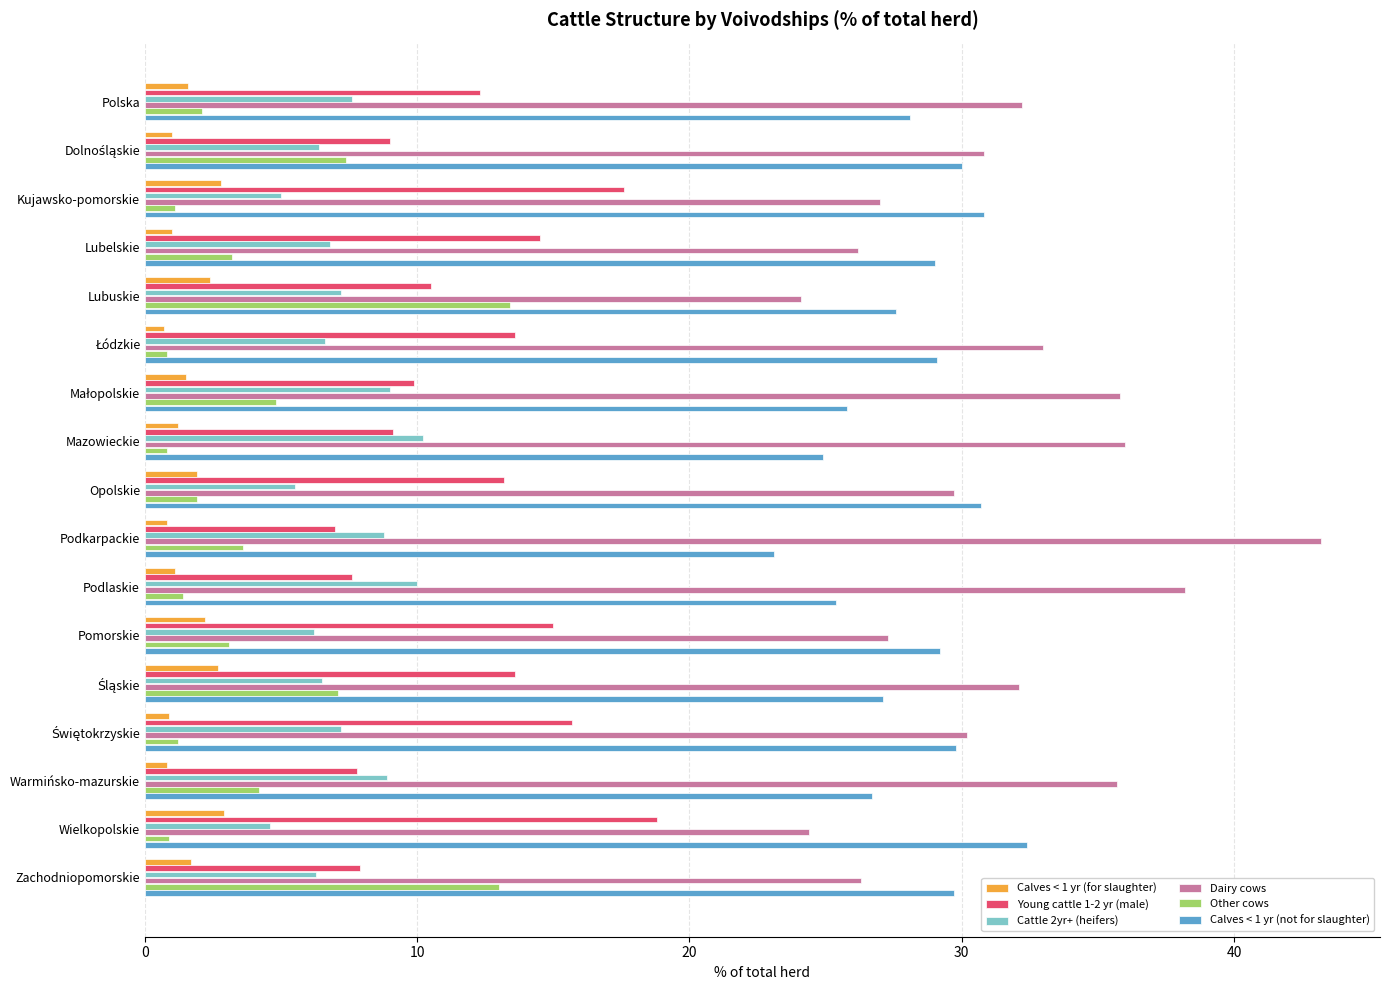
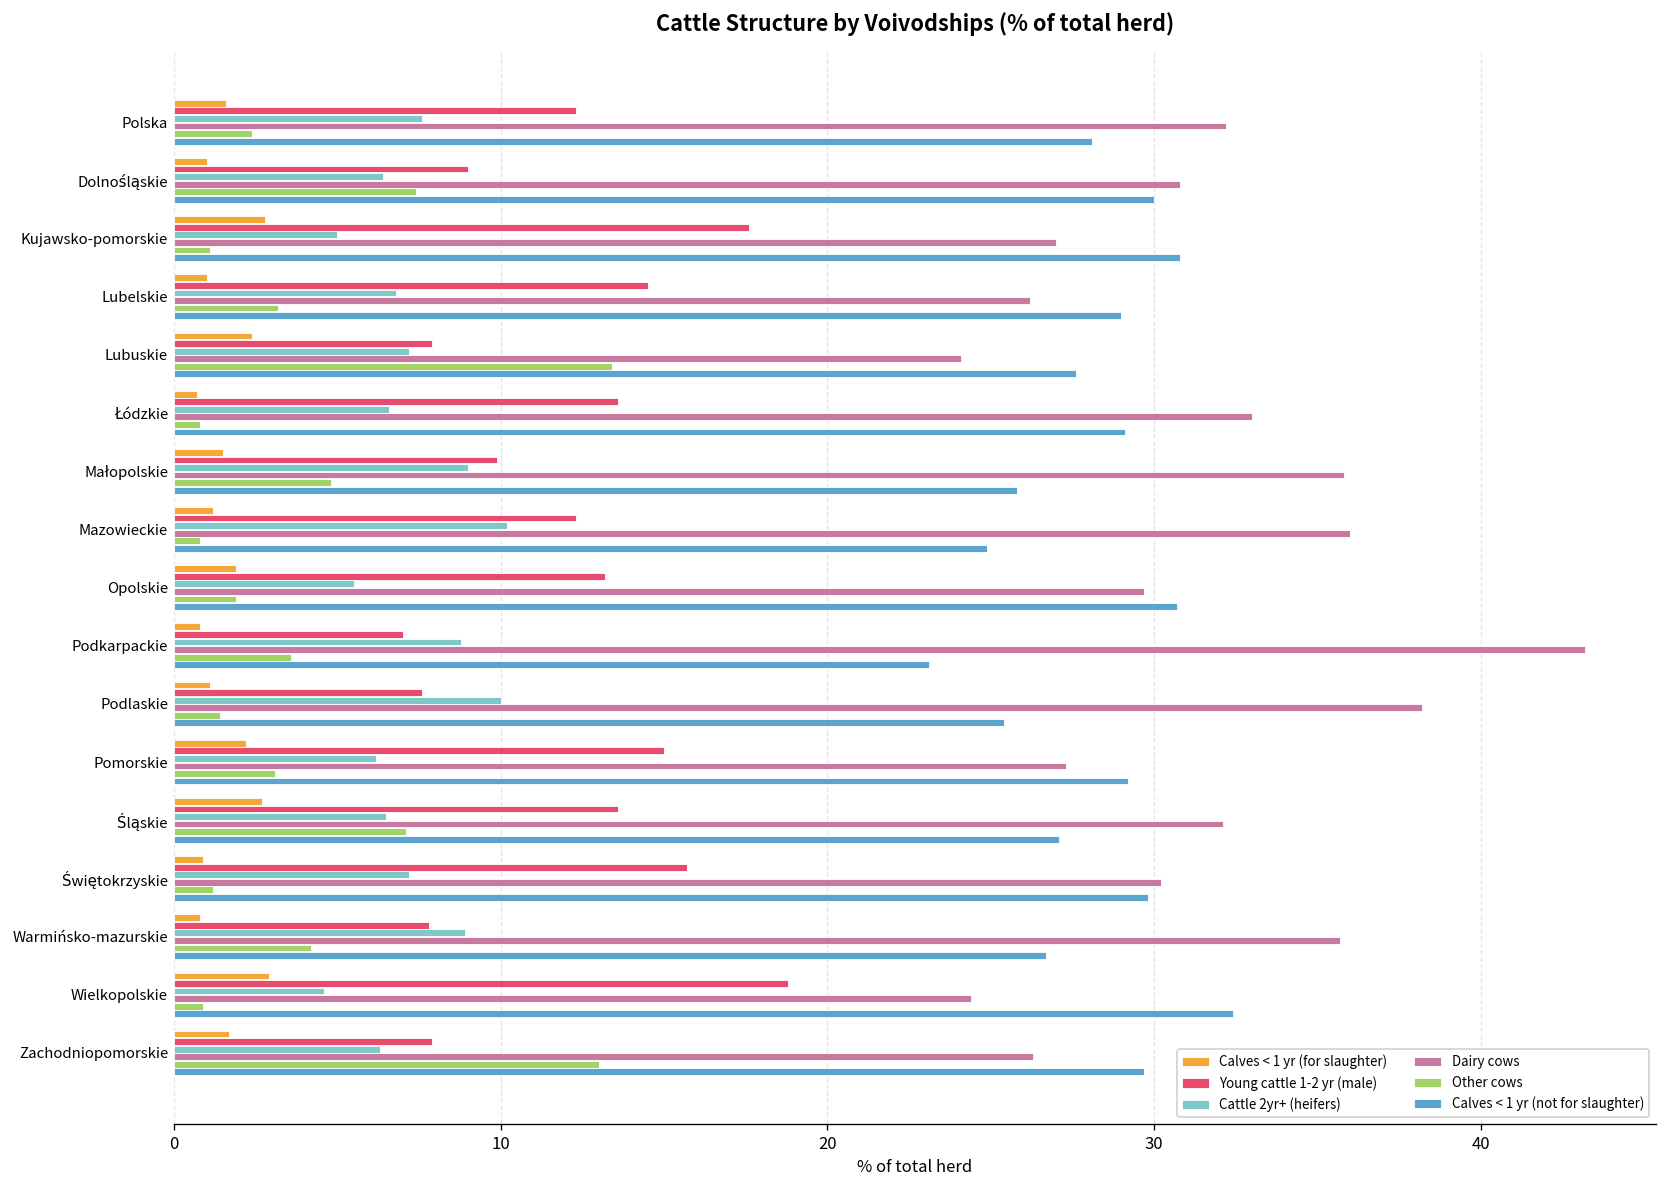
  {
    "Calves < 1 yr (for slaughter)": {
      "Polska": 1.6,
      "Dolnośląskie": 1.0,
      "Kujawsko-pomorskie": 2.8,
      "Lubelskie": 1.0,
      "Lubuskie": 2.4,
      "Łódzkie": 0.7,
      "Małopolskie": 1.5,
      "Mazowieckie": 1.2,
      "Opolskie": 1.9,
      "Podkarpackie": 0.8,
      "Podlaskie": 1.1,
      "Pomorskie": 2.2,
      "Śląskie": 2.7,
      "Świętokrzyskie": 0.9,
      "Warmińsko-mazurskie": 0.8,
      "Wielkopolskie": 2.9,
      "Zachodniopomorskie": 1.7
    },
    "Young cattle 1-2 yr (male)": {
      "Polska": 12.3,
      "Dolnośląskie": 9.0,
      "Kujawsko-pomorskie": 17.6,
      "Lubelskie": 14.5,
-     "Lubuskie": 10.5,
+     "Lubuskie": 7.9,
      "Łódzkie": 13.6,
      "Małopolskie": 9.9,
-     "Mazowieckie": 9.1,
+     "Mazowieckie": 12.3,
      "Opolskie": 13.2,
      "Podkarpackie": 7.0,
      "Podlaskie": 7.6,
      "Pomorskie": 15.0,
      "Śląskie": 13.6,
      "Świętokrzyskie": 15.7,
      "Warmińsko-mazurskie": 7.8,
      "Wielkopolskie": 18.8,
      "Zachodniopomorskie": 7.9
    },
    "Dairy cows": {
      "Polska": 32.2,
      "Dolnośląskie": 30.8,
      "Kujawsko-pomorskie": 27.0,
      "Lubelskie": 26.2,
      "Lubuskie": 24.1,
      "Łódzkie": 33.0,
      "Małopolskie": 35.8,
      "Mazowieckie": 36.0,
      "Opolskie": 29.7,
      "Podkarpackie": 43.2,
      "Podlaskie": 38.2,
      "Pomorskie": 27.3,
      "Śląskie": 32.1,
      "Świętokrzyskie": 30.2,
      "Warmińsko-mazurskie": 35.7,
      "Wielkopolskie": 24.4,
      "Zachodniopomorskie": 26.3
    },
    "Other cows": {
-     "Polska": 2.1,
+     "Polska": 2.4,
      "Dolnośląskie": 7.4,
      "Kujawsko-pomorskie": 1.1,
      "Lubelskie": 3.2,
      "Lubuskie": 13.4,
      "Łódzkie": 0.8,
      "Małopolskie": 4.8,
      "Mazowieckie": 0.8,
      "Opolskie": 1.9,
      "Podkarpackie": 3.6,
      "Podlaskie": 1.4,
      "Pomorskie": 3.1,
      "Śląskie": 7.1,
      "Świętokrzyskie": 1.2,
      "Warmińsko-mazurskie": 4.2,
      "Wielkopolskie": 0.9,
      "Zachodniopomorskie": 13.0
    }
  }
